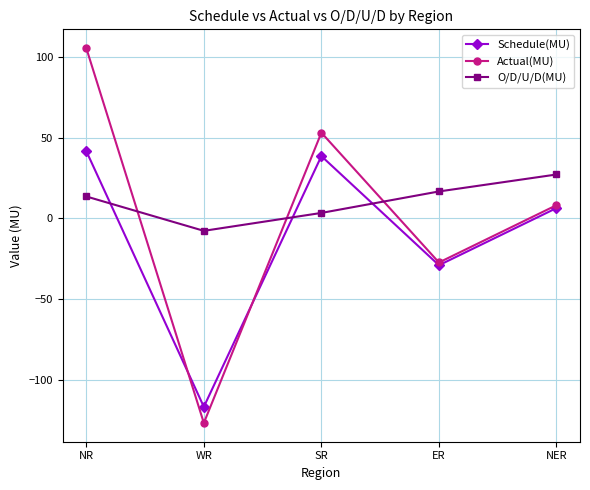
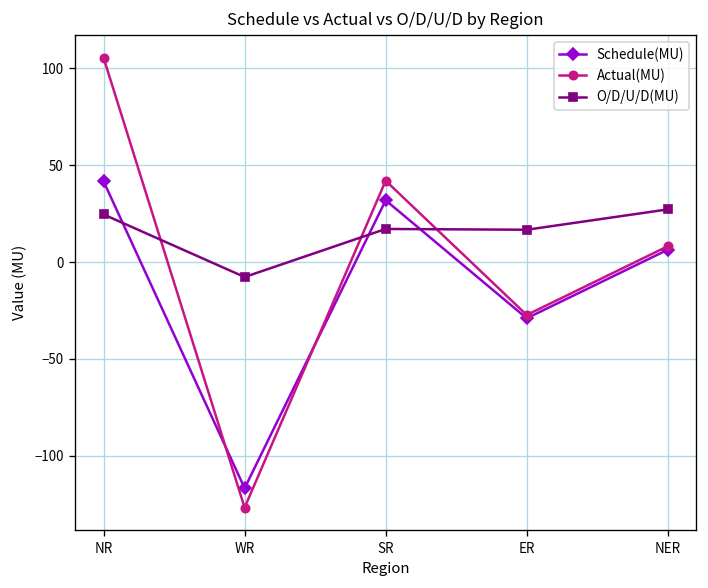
  {
    "Schedule(MU)": {
      "NR": 42,
      "WR": -117,
-     "SR": 39,
+     "SR": 32,
      "ER": -29,
      "NER": 6
    },
    "Actual(MU)": {
      "NR": 106,
      "WR": -127,
-     "SR": 53,
+     "SR": 42,
      "ER": -27,
      "NER": 8
    },
    "O/D/U/D(MU)": {
-     "NR": 14,
+     "NR": 25,
      "WR": -8,
-     "SR": 3,
+     "SR": 17,
      "ER": 17,
      "NER": 27
    }
  }
